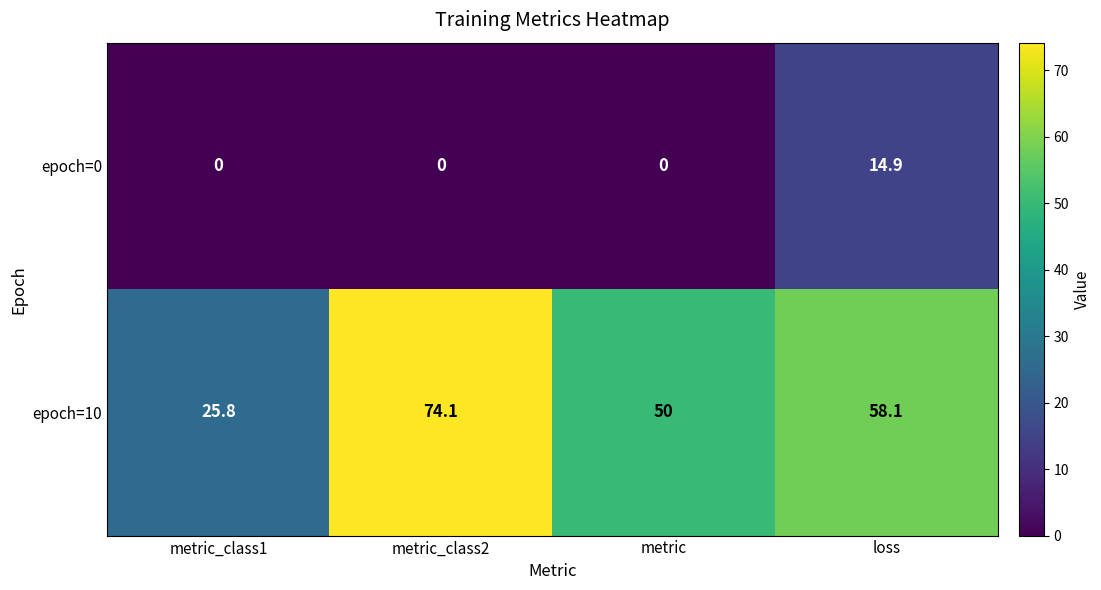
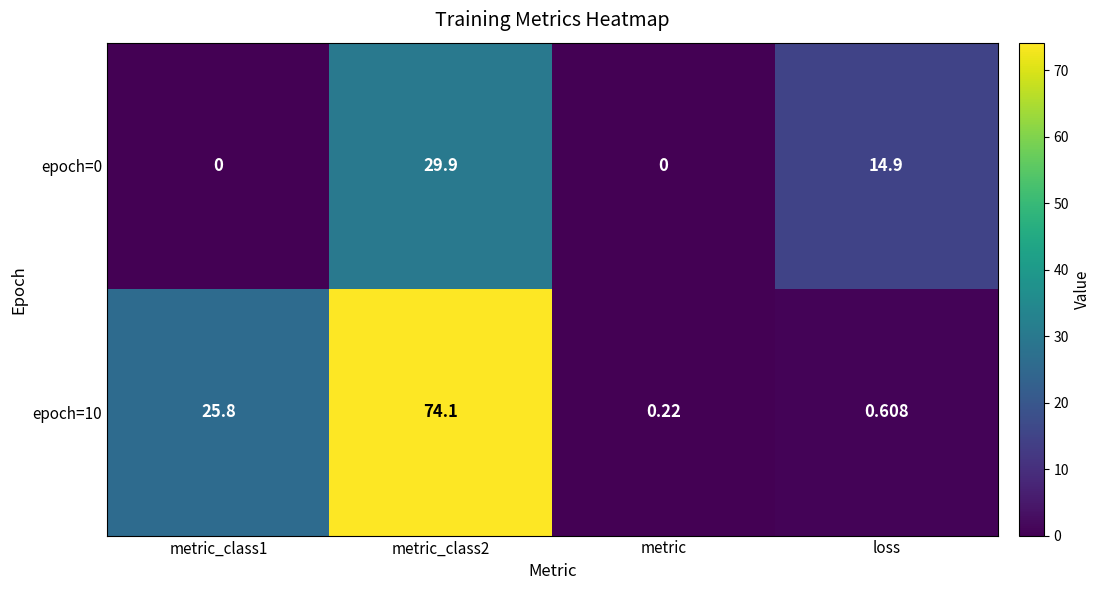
  {
    "epoch=0": {
      "metric_class1": 0,
-     "metric_class2": 0,
+     "metric_class2": 29.9,
      "metric": 0,
      "loss": 14.9
    },
    "epoch=10": {
      "metric_class1": 25.8,
      "metric_class2": 74.1,
-     "metric": 50,
-     "loss": 58.1
+     "metric": 0.22,
+     "loss": 0.608
    }
  }
